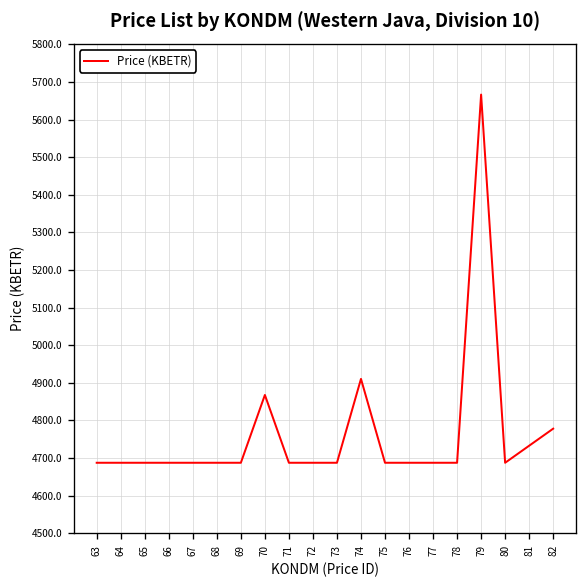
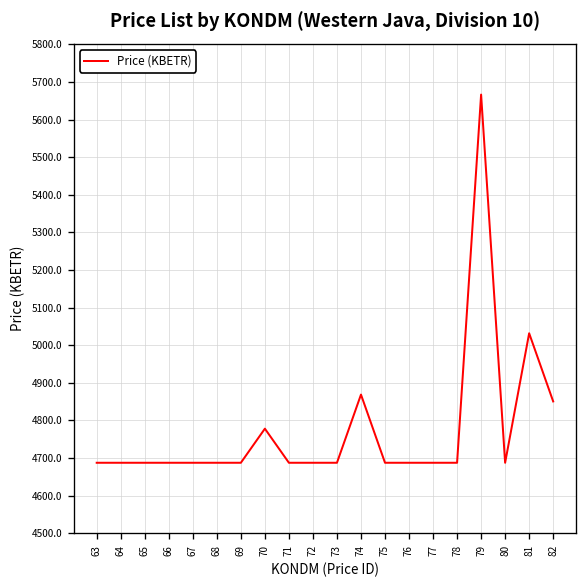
  {
    "63": 4690,
    "64": 4690,
    "65": 4690,
    "66": 4690,
    "67": 4690,
    "68": 4690,
    "69": 4690,
-   "70": 4870,
+   "70": 4780,
    "71": 4690,
    "72": 4690,
    "73": 4690,
-   "74": 4910,
+   "74": 4870,
    "75": 4690,
    "76": 4690,
    "77": 4690,
    "78": 4690,
    "79": 5670,
    "80": 4690,
-   "81": 4730,
-   "82": 4780
+   "81": 5030,
+   "82": 4850
  }
